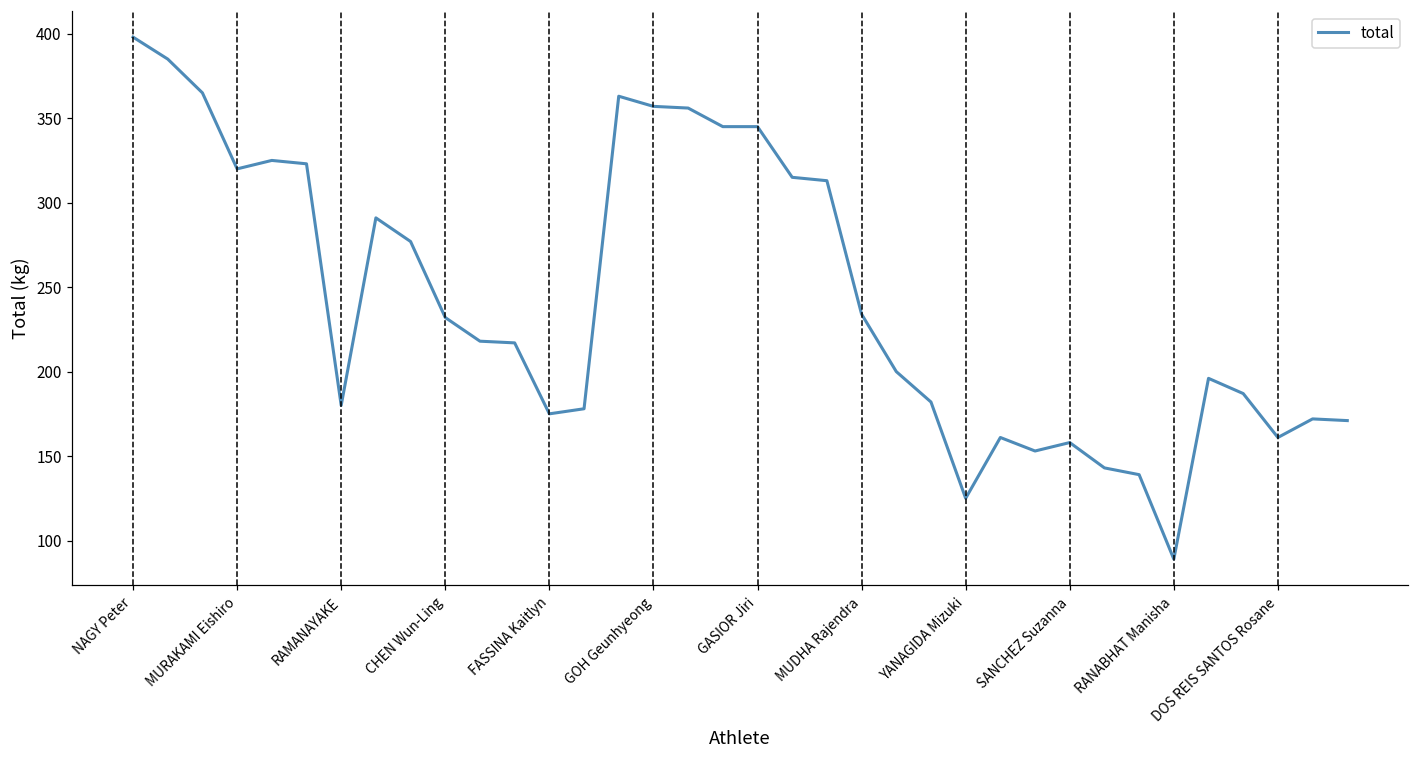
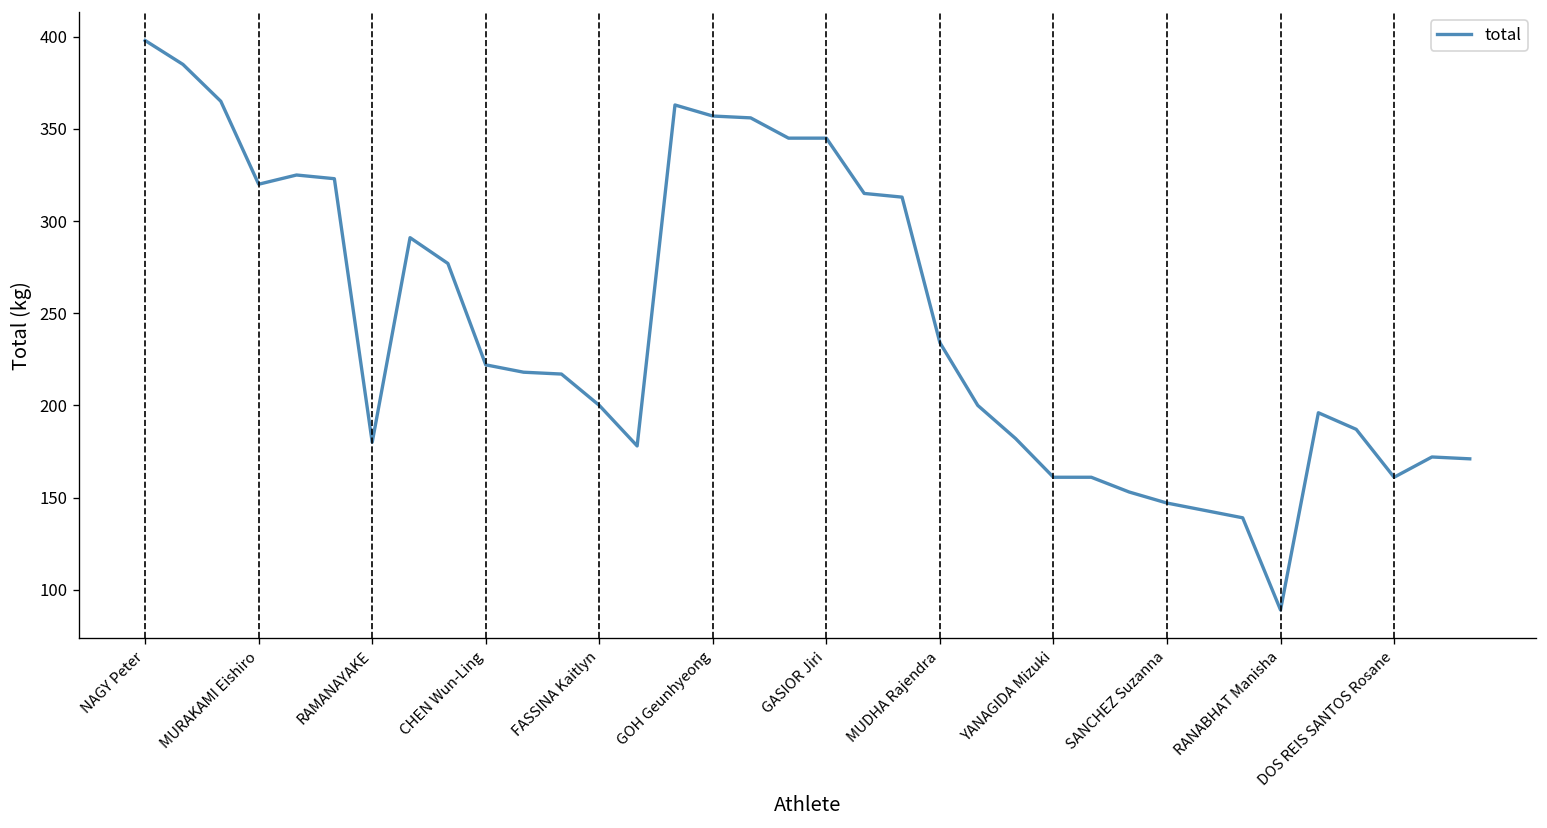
  {
    "NAGY Peter": 398,
    "MURAKAMI Eishiro": 320,
    "RAMANAYAKE": 180,
-   "CHEN Wun-Ling": 232,
-   "FASSINA Kaitlyn": 175,
+   "CHEN Wun-Ling": 222,
+   "FASSINA Kaitlyn": 200,
    "GOH Geunhyeong": 357,
    "GASIOR Jiri": 345,
    "MUDHA Rajendra": 234,
-   "YANAGIDA Mizuki": 125,
-   "SANCHEZ Suzanna": 158,
+   "YANAGIDA Mizuki": 161,
+   "SANCHEZ Suzanna": 147,
    "RANABHAT Manisha": 89,
    "DOS REIS SANTOS Rosane": 161
  }
